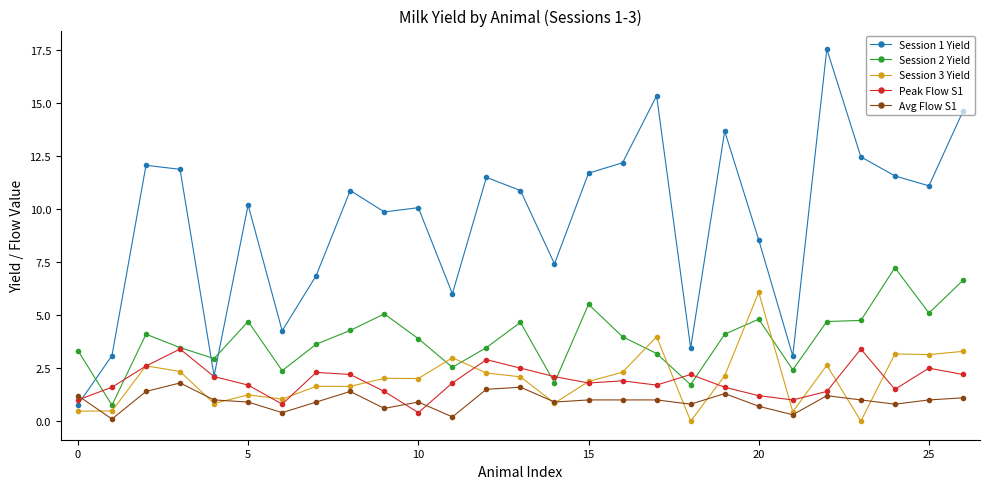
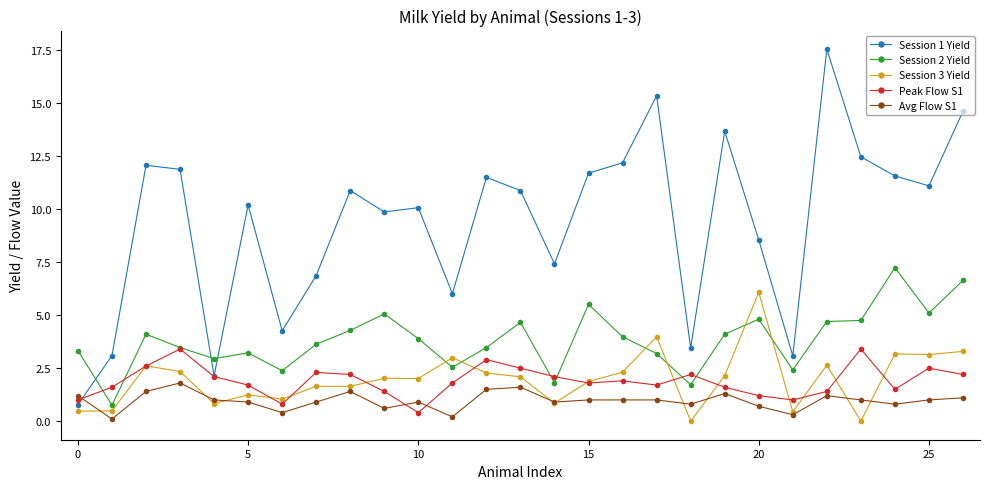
  {
    "Session 1 Yield": {
      "0": 0.8,
      "5": 10.2,
      "10": 10.1,
      "15": 11.7,
      "20": 8.6,
      "25": 11.1
    },
    "Session 2 Yield": {
      "0": 3.3,
-     "5": 4.7,
+     "5": 3.2,
      "10": 3.9,
      "15": 5.5,
      "20": 4.8,
      "25": 5.1
    },
    "Session 3 Yield": {
      "0": 0.5,
      "5": 1.2,
      "10": 2.0,
      "20": 6.1,
      "25": 3.1
    },
    "Peak Flow S1": {
      "0": 1.0,
      "5": 1.7,
      "10": 0.4,
      "20": 1.2,
      "25": 2.5
    },
    "Avg Flow S1": {
      "0": 1.2,
      "5": 0.9,
      "10": 0.9,
      "15": 1.0,
      "20": 0.7,
      "25": 1.0
    }
  }
